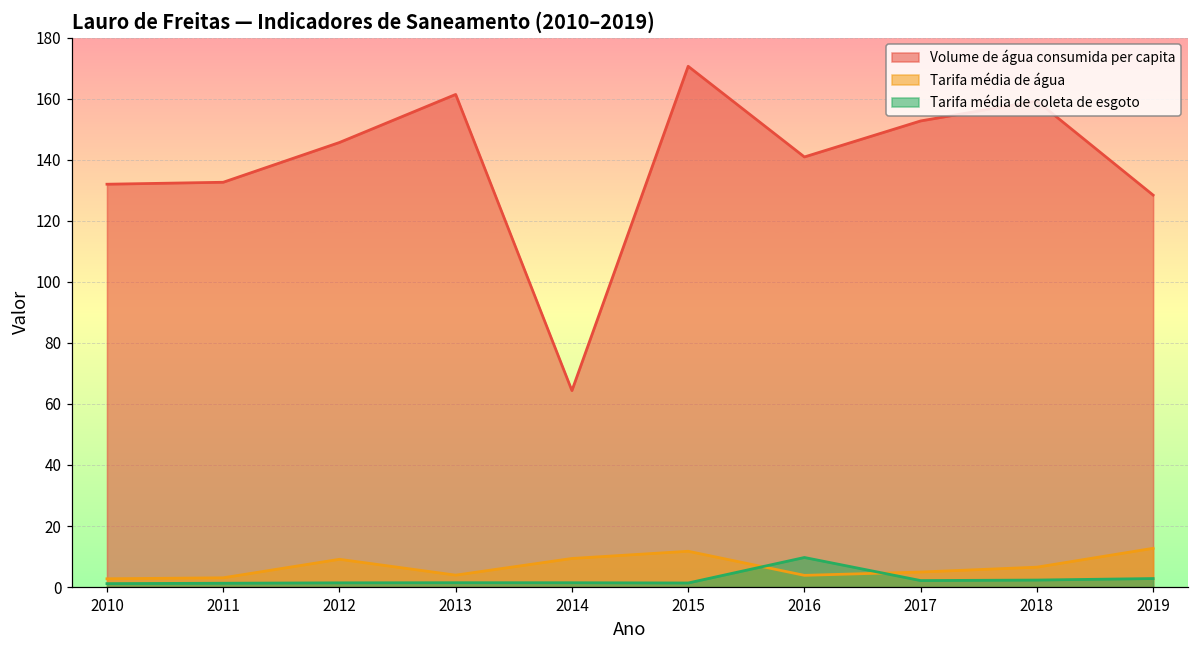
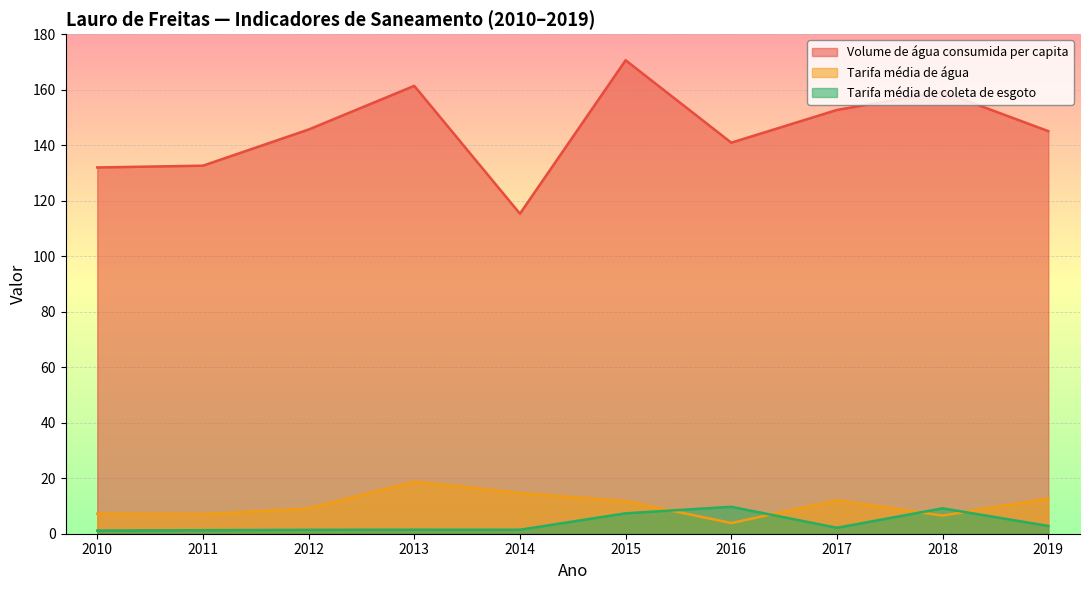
  {
    "Volume de água consumida per capita": {
      "2010": 132,
      "2011": 133,
      "2012": 146,
      "2013": 161,
-     "2014": 64,
+     "2014": 115,
      "2015": 171,
      "2016": 141,
      "2017": 153,
-     "2019": 128
+     "2019": 145
    },
    "Tarifa média de água": {
-     "2010": 3,
-     "2011": 3,
+     "2010": 7,
+     "2011": 7,
      "2012": 9,
-     "2013": 4,
-     "2014": 9,
+     "2013": 19,
+     "2014": 15,
      "2015": 12,
      "2016": 4,
-     "2017": 5,
+     "2017": 12,
      "2018": 7,
      "2019": 13
    },
    "Tarifa média de coleta de esgoto": {
      "2010": 1,
      "2011": 1,
      "2012": 1,
      "2013": 1,
      "2014": 1,
-     "2015": 1,
+     "2015": 7,
      "2016": 10,
      "2017": 2,
-     "2018": 2,
+     "2018": 9,
      "2019": 3
    }
  }
